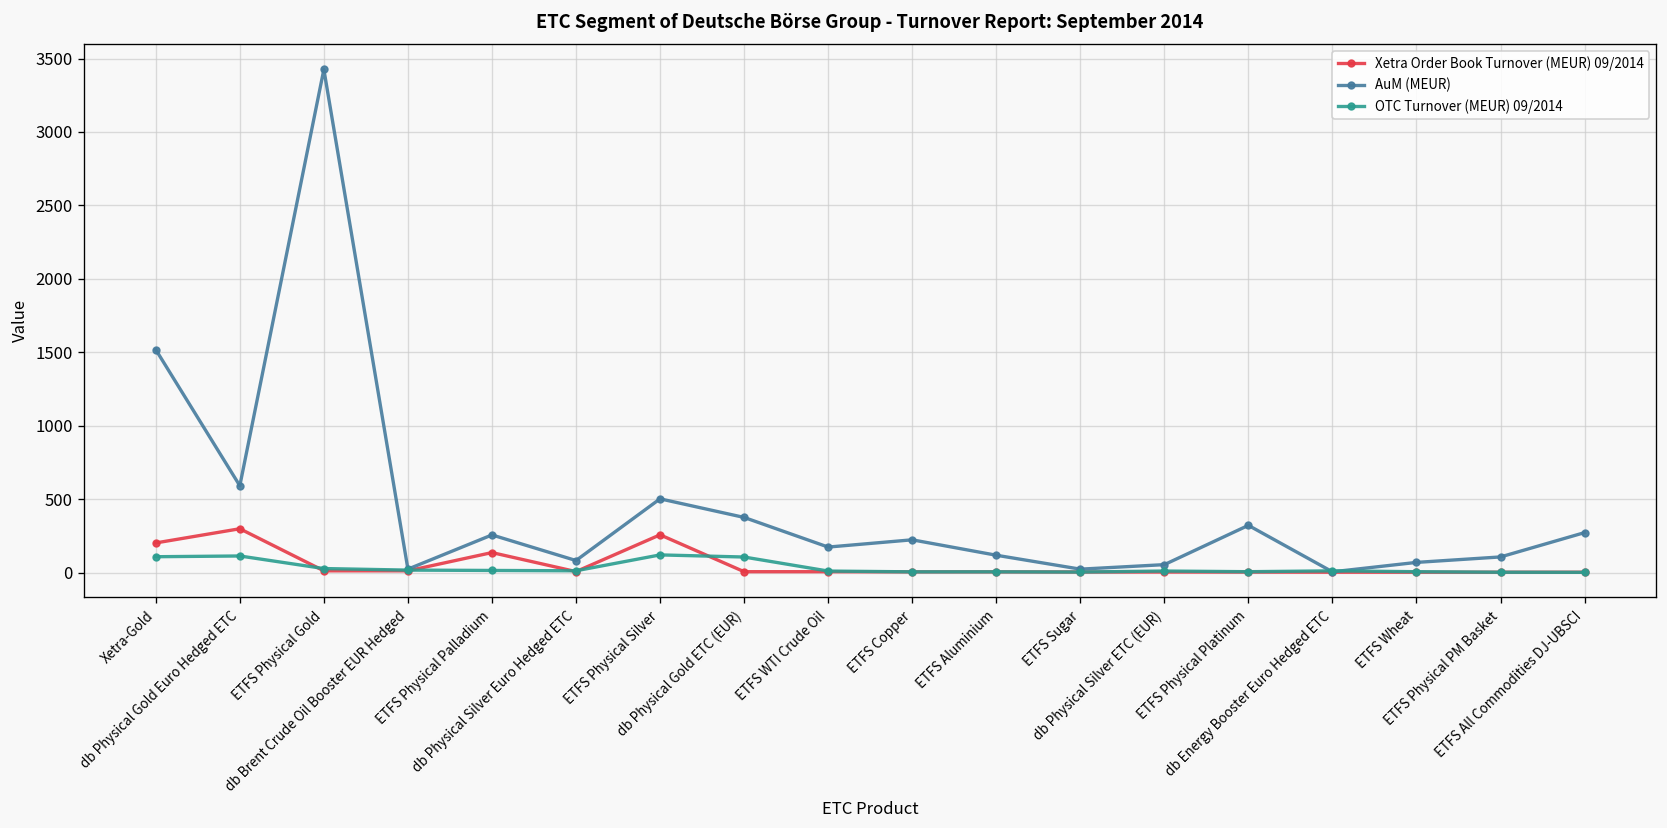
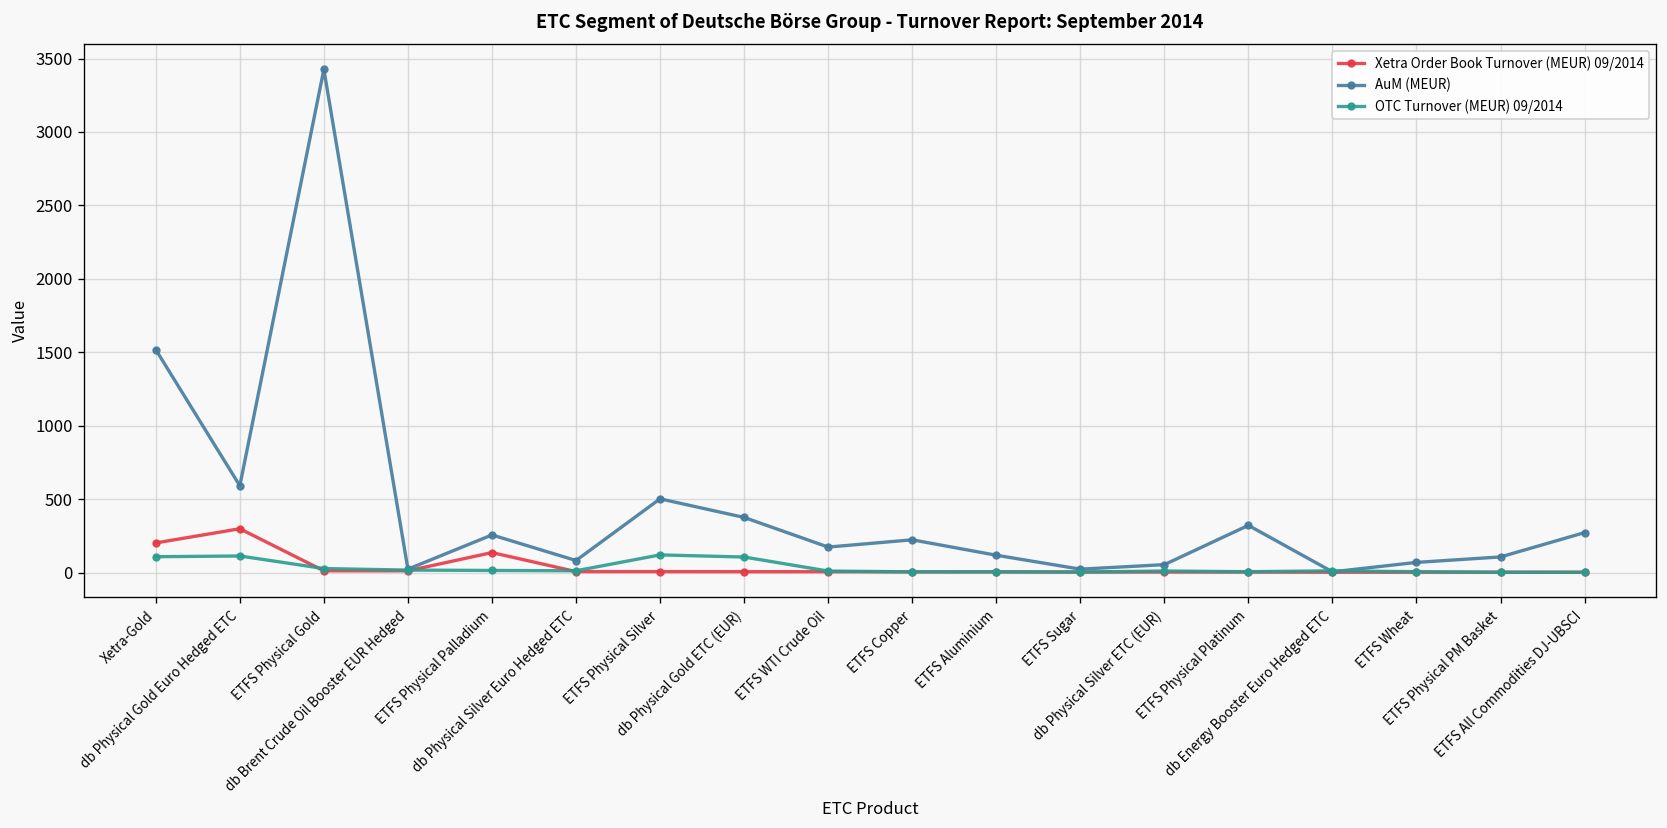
  {
    "Xetra Order Book Turnover (MEUR) 09/2014": {
      "Xetra-Gold": 200,
      "db Physical Gold Euro Hedged ETC": 300,
      "ETFS Physical Palladium": 140,
-     "ETFS Physical Silver": 260,
+     "ETFS Physical Silver": 10,
      "db Physical Gold ETC (EUR)": 10
    }
  }
